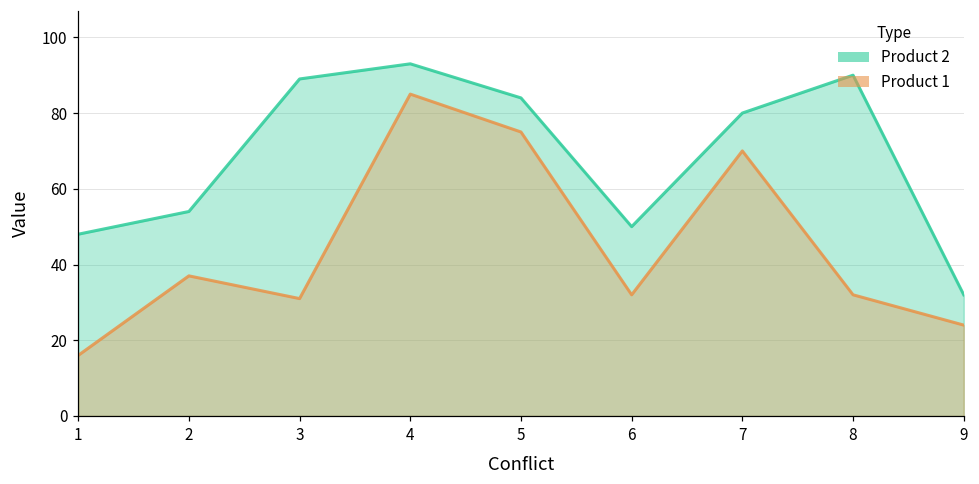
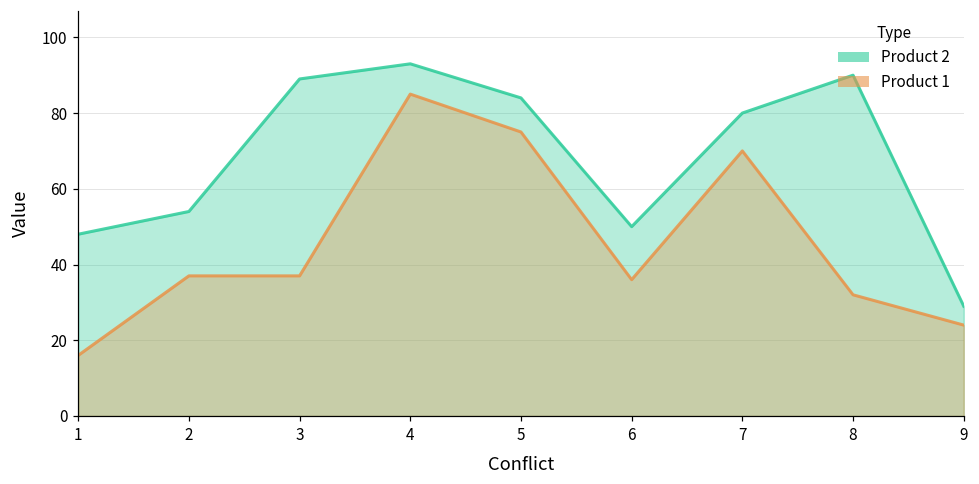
  {
    "Product 2": {
      "1": 48,
      "2": 54,
      "3": 89,
      "4": 93,
      "5": 84,
      "6": 50,
      "7": 80,
      "8": 90,
-     "9": 32
+     "9": 29
    },
    "Product 1": {
      "1": 16,
      "2": 37,
-     "3": 31,
+     "3": 37,
      "4": 85,
      "5": 75,
-     "6": 32,
+     "6": 36,
      "7": 70,
      "8": 32,
      "9": 24
    }
  }
